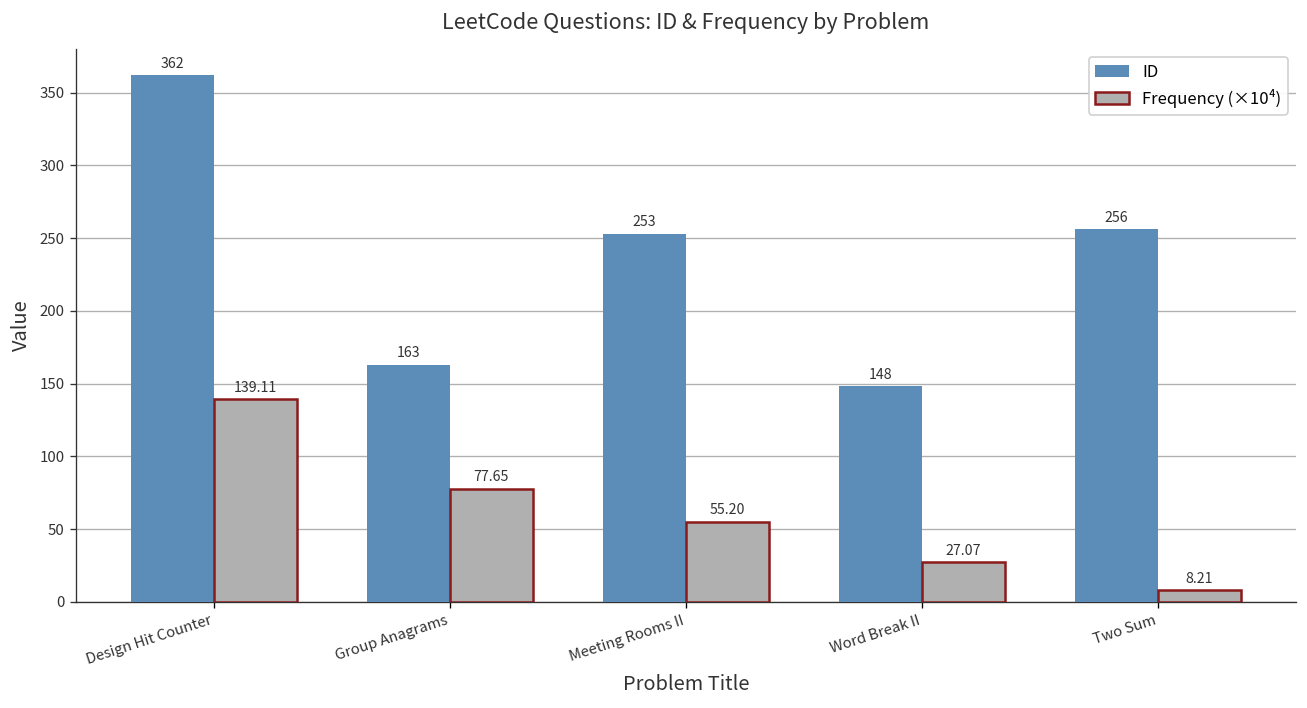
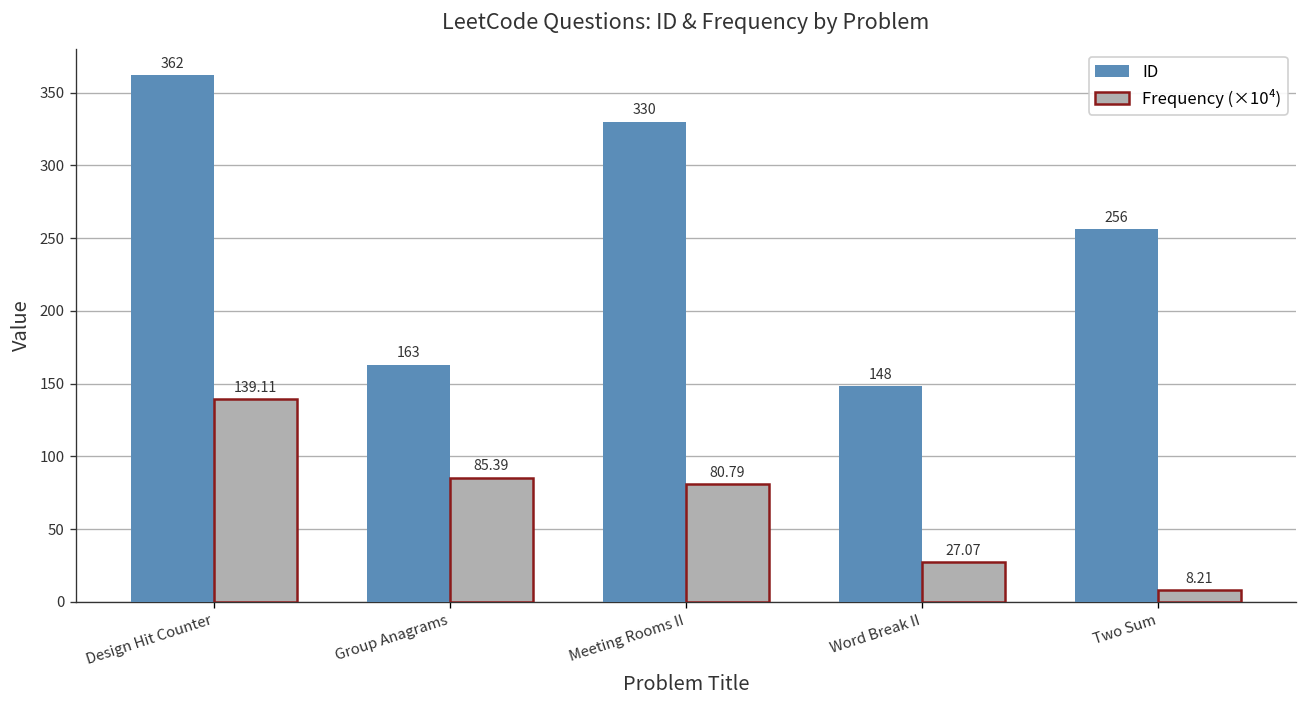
  {
    "ID": {
      "Design Hit Counter": 362,
      "Group Anagrams": 163,
-     "Meeting Rooms II": 253,
+     "Meeting Rooms II": 330,
      "Word Break II": 148,
      "Two Sum": 256
    },
    "Frequency (×10⁴)": {
      "Design Hit Counter": 139.11,
-     "Group Anagrams": 77.65,
-     "Meeting Rooms II": 55.20,
+     "Group Anagrams": 85.39,
+     "Meeting Rooms II": 80.79,
      "Word Break II": 27.07,
      "Two Sum": 8.21
    }
  }
